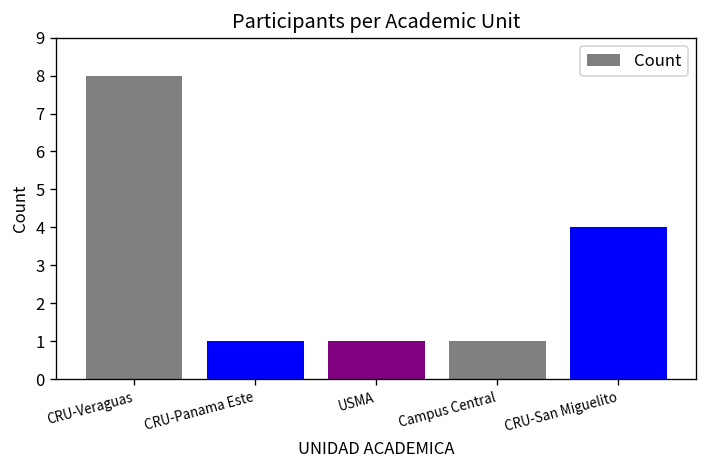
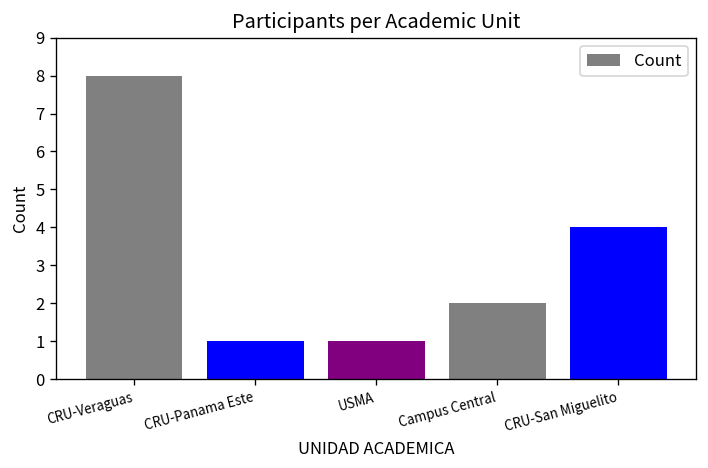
  {
    "CRU-Veraguas": 8,
    "CRU-Panama Este": 1,
    "USMA": 1,
-   "Campus Central": 1,
+   "Campus Central": 2,
    "CRU-San Miguelito": 4
  }
